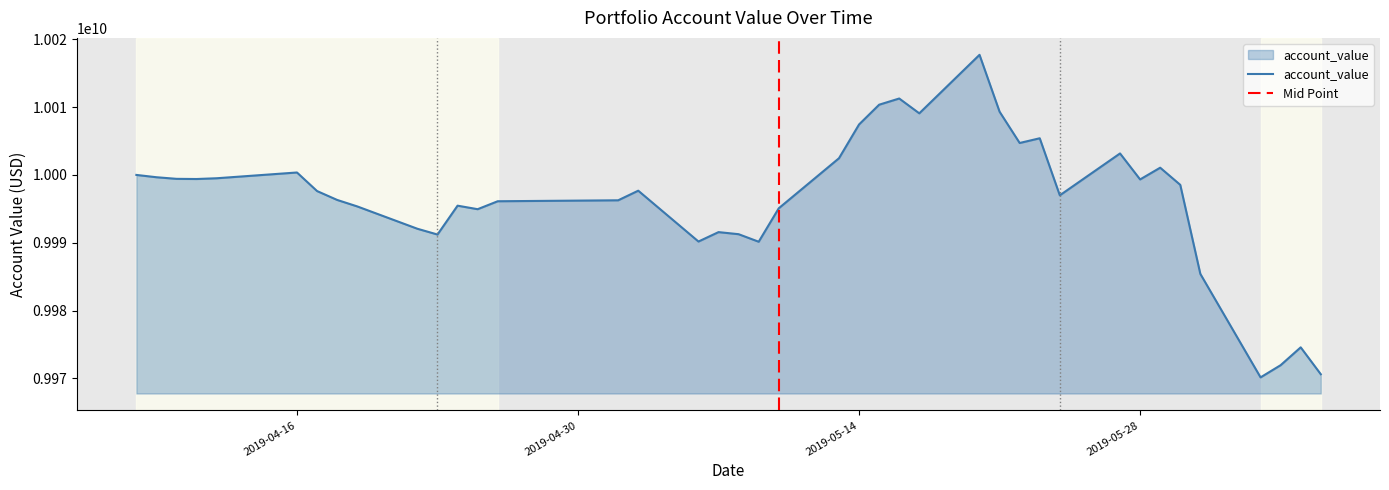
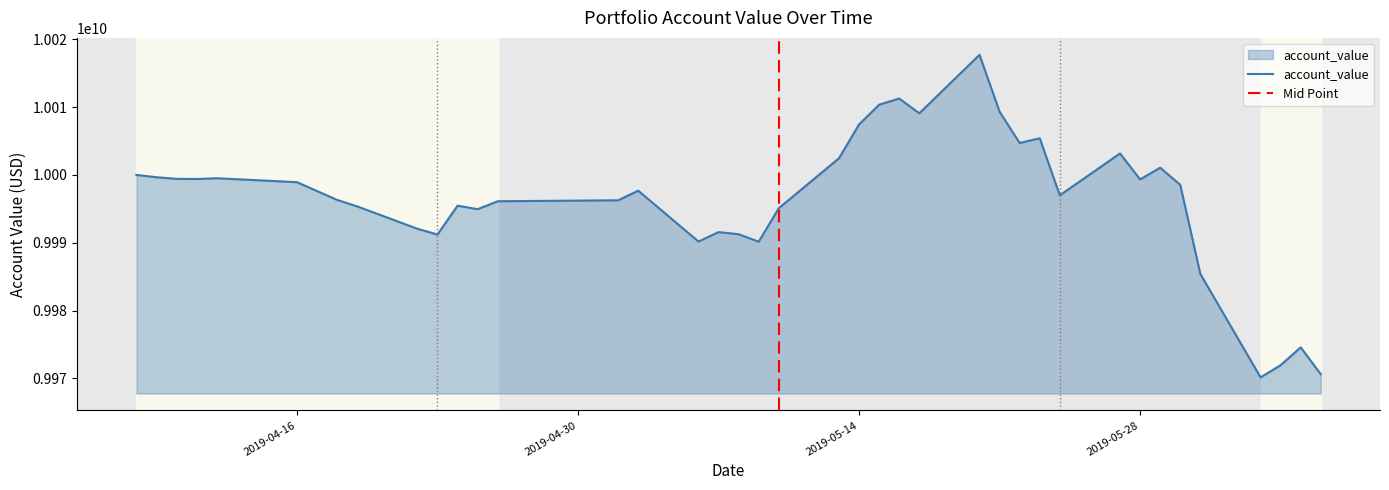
  {
-   "2019-04-16": 10000000000,
+   "2019-04-16": 9999000000,
    "2019-05-14": 10007000000,
    "2019-05-28": 9999000000
  }
